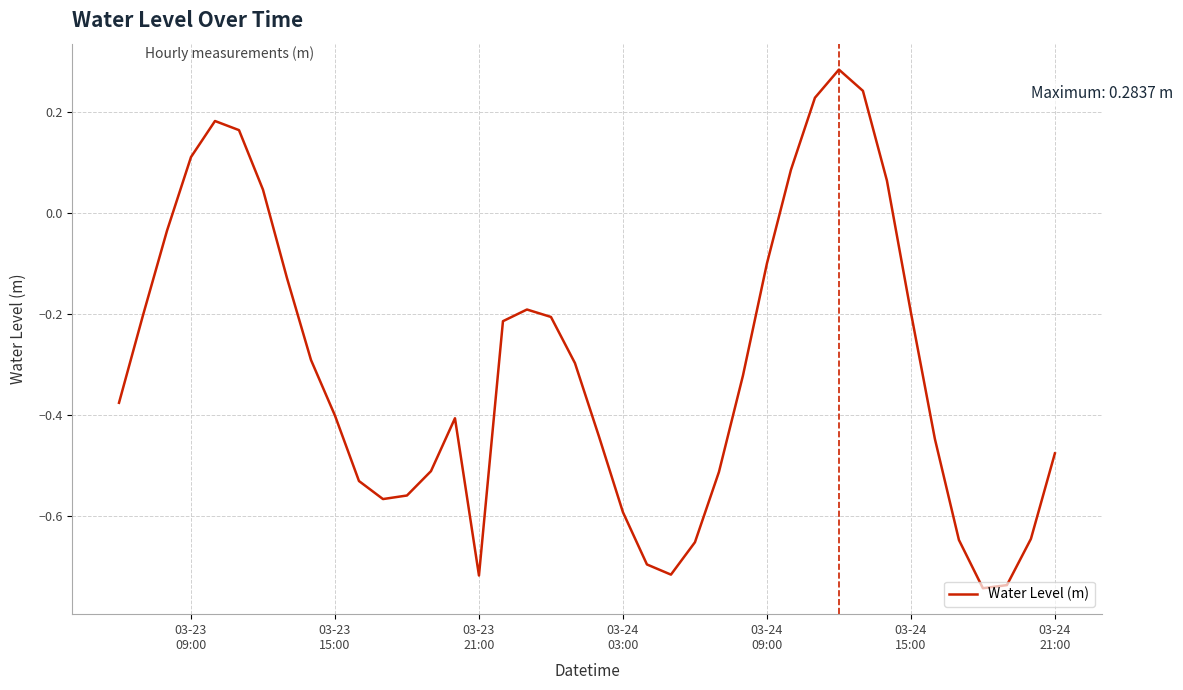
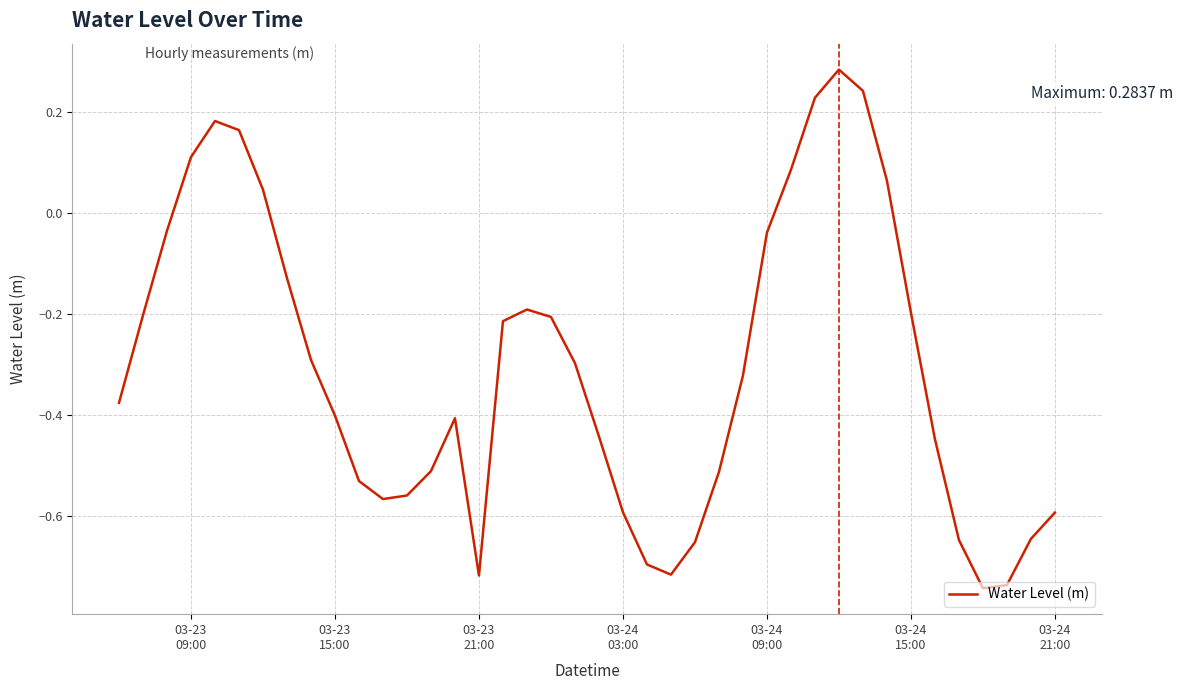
  {
    "03-23 09:00": 0.11,
    "03-23 15:00": -0.40,
    "03-23 21:00": -0.72,
    "03-24 03:00": -0.59,
-   "03-24 09:00": -0.10,
+   "03-24 09:00": -0.04,
    "03-24 15:00": -0.20,
-   "03-24 21:00": -0.48
+   "03-24 21:00": -0.59
  }
